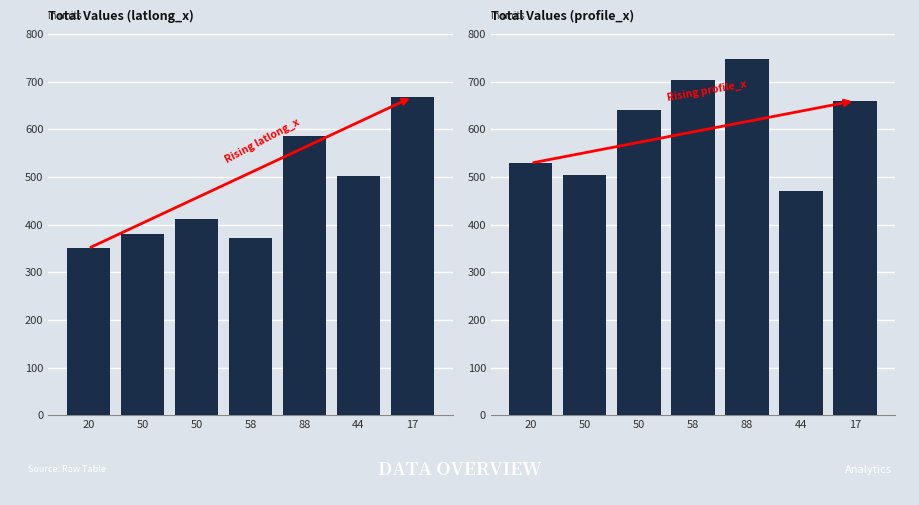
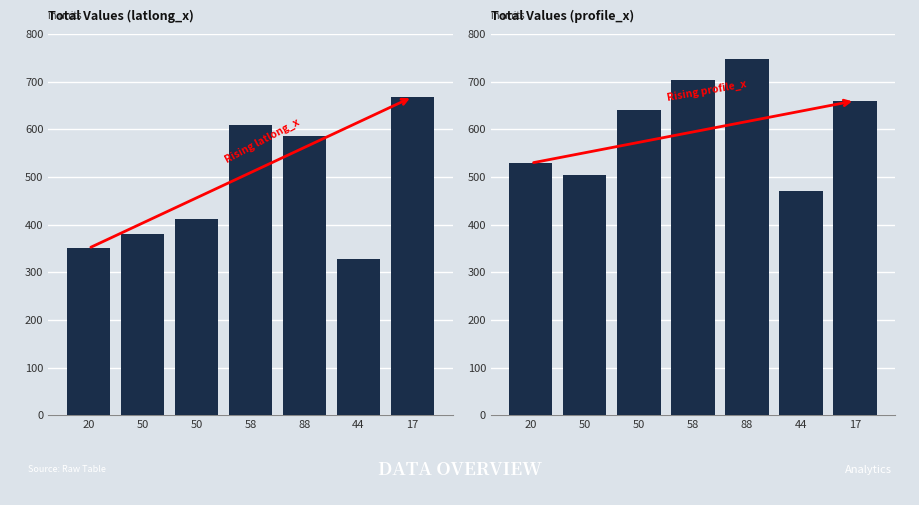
  {
    "Total Values (latlong_x)": {
      "20": 350,
-     "58": 370,
+     "58": 610,
      "88": 590,
-     "44": 500,
+     "44": 330,
      "17": 670
    },
    "Total Values (profile_x)": {
      "20": 530,
      "58": 700,
      "88": 750,
      "44": 470,
      "17": 660
    }
  }
